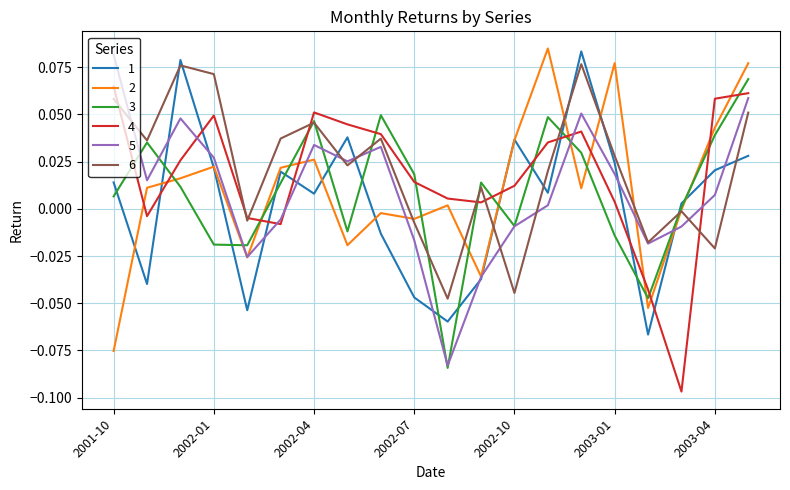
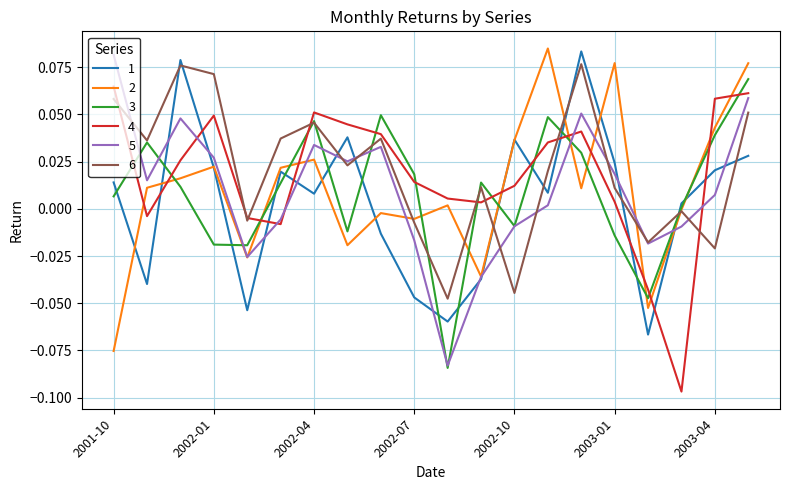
  {
    "1": {
      "2001-10": 0.014,
      "2002-04": 0.008,
      "2002-07": -0.047,
      "2003-01": 0.024,
      "2003-04": 0.020
    },
    "2": {
      "2001-10": -0.075,
      "2002-04": 0.026,
      "2002-07": -0.005,
      "2003-01": 0.077,
      "2003-04": 0.043
    },
    "3": {
      "2001-10": 0.007,
      "2002-01": -0.019,
      "2002-07": 0.018,
      "2003-01": -0.014,
      "2003-04": 0.039
    },
    "4": {
      "2002-01": 0.049,
      "2002-04": 0.051,
      "2002-07": 0.014,
      "2002-10": 0.012,
      "2003-01": 0.004,
      "2003-04": 0.058
    },
    "5": {
      "2002-01": 0.027,
      "2002-04": 0.034,
      "2002-07": -0.017,
      "2003-01": 0.018,
      "2003-04": 0.007
    },
    "6": {
      "2002-01": 0.071,
      "2002-07": -0.007,
      "2002-10": -0.045,
-     "2003-01": 0.028,
+     "2003-01": 0.011,
      "2003-04": -0.021
    }
  }
